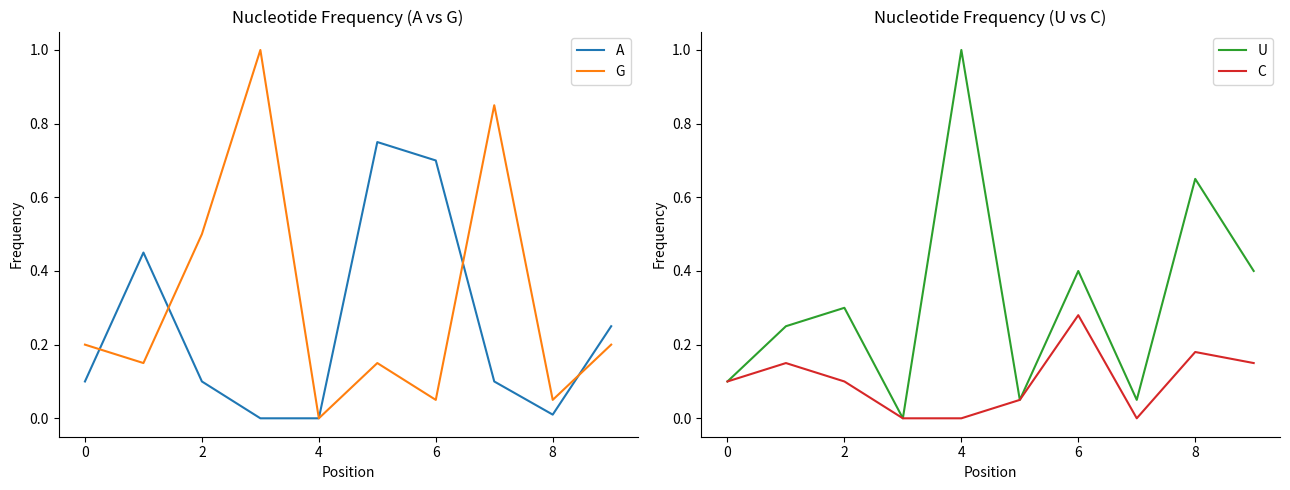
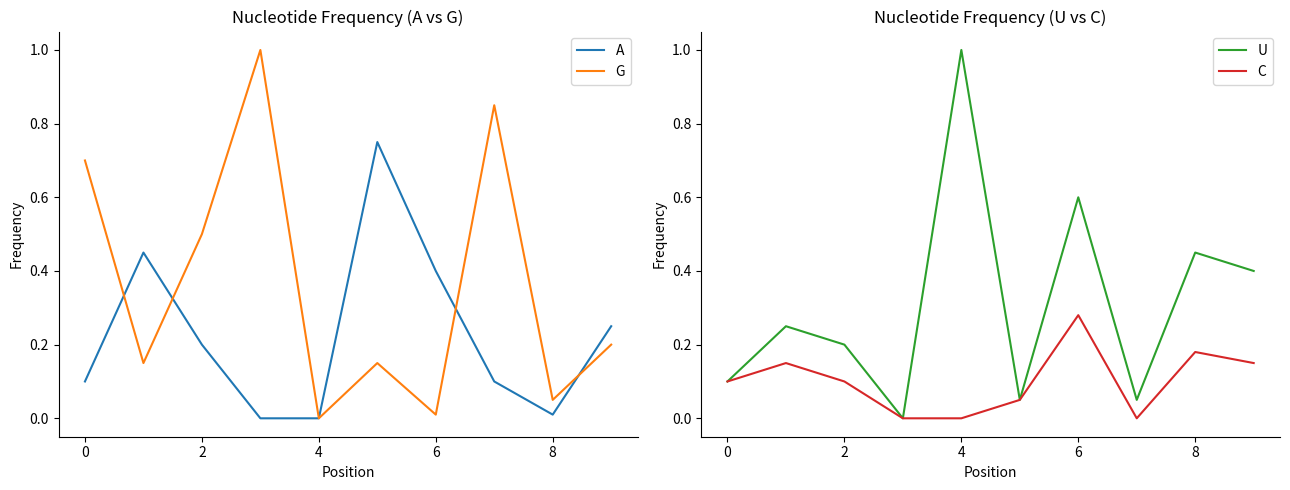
  {
    "Nucleotide Frequency (A vs G)": {
      "A": {
        "0": 0.1,
-       "2": 0.1,
-       "6": 0.7,
+       "2": 0.2,
+       "6": 0.4,
        "8": 0.01
      },
      "G": {
-       "0": 0.2,
+       "0": 0.7,
        "2": 0.50,
-       "6": 0.05,
+       "6": 0.01,
        "8": 0.05
      }
    },
    "Nucleotide Frequency (U vs C)": {
      "U": {
-       "2": 0.3,
+       "2": 0.2,
        "4": 1.00,
-       "6": 0.4,
-       "8": 0.65
+       "6": 0.6,
+       "8": 0.45
      },
      "C": {
        "2": 0.10,
        "4": 0.00,
        "6": 0.28,
        "8": 0.18
      }
    }
  }
